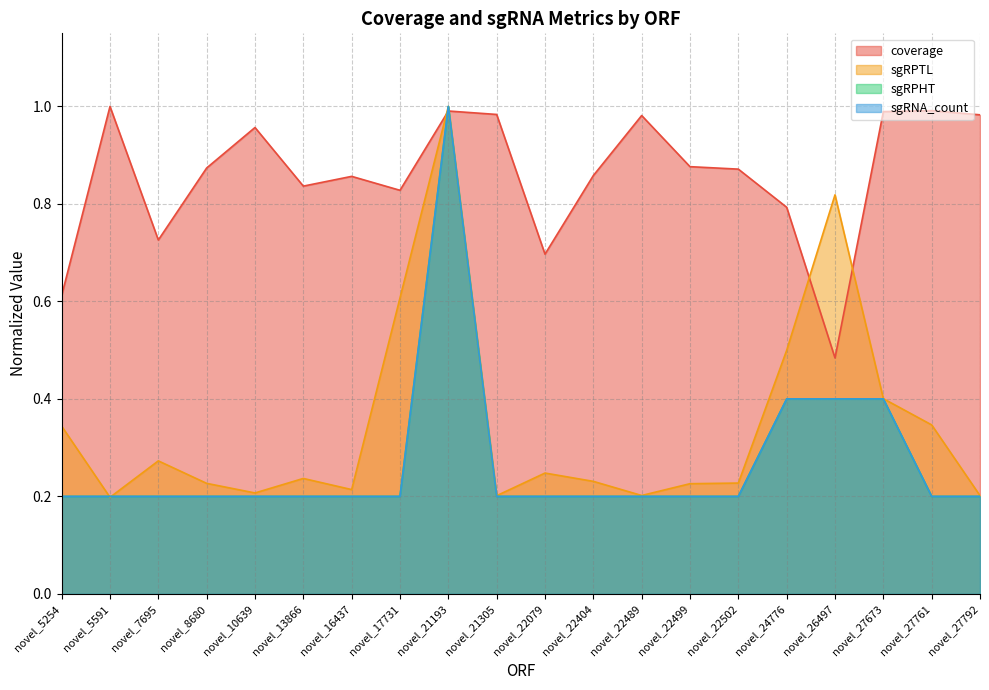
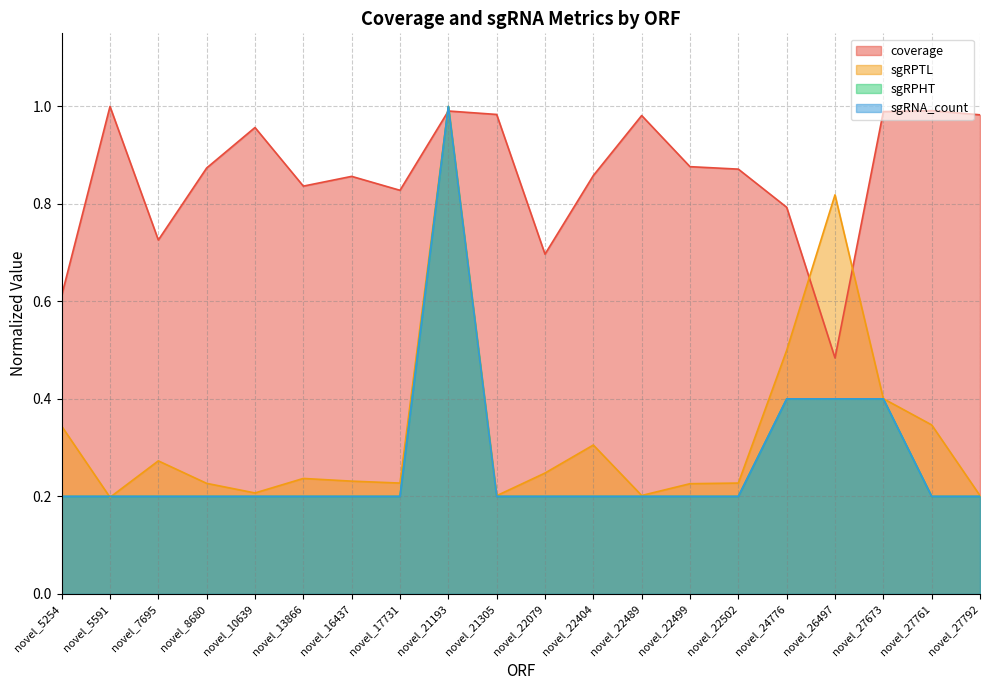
  {
    "coverage": {
      "novel_5254": 0.61,
      "novel_5591": 1.00,
      "novel_7695": 0.73,
      "novel_8680": 0.87,
      "novel_10639": 0.96,
      "novel_13866": 0.84,
      "novel_16437": 0.86,
      "novel_17731": 0.83,
      "novel_21193": 0.99,
      "novel_21305": 0.98,
      "novel_22079": 0.70,
      "novel_22404": 0.86,
      "novel_22489": 0.98,
      "novel_22499": 0.88,
      "novel_22502": 0.87,
      "novel_24776": 0.79,
      "novel_26497": 0.48,
      "novel_27792": 0.98
    },
    "sgRPTL": {
      "novel_5254": 0.34,
      "novel_7695": 0.27,
      "novel_8680": 0.23,
      "novel_10639": 0.21,
      "novel_13866": 0.24,
-     "novel_16437": 0.21,
-     "novel_17731": 0.61,
+     "novel_16437": 0.23,
+     "novel_17731": 0.23,
      "novel_22079": 0.25,
-     "novel_22404": 0.23,
+     "novel_22404": 0.31,
      "novel_22499": 0.23,
      "novel_22502": 0.23,
      "novel_24776": 0.50,
      "novel_26497": 0.82,
      "novel_27761": 0.35
    },
    "sgRNA_count": {
      "novel_5254": 0.20,
      "novel_7695": 0.20,
      "novel_8680": 0.20,
      "novel_10639": 0.20,
      "novel_13866": 0.20,
      "novel_16437": 0.20,
      "novel_17731": 0.20,
      "novel_22079": 0.20,
      "novel_22404": 0.20,
      "novel_22499": 0.20,
      "novel_22502": 0.20,
      "novel_24776": 0.40,
      "novel_26497": 0.40,
      "novel_27761": 0.20
    }
  }
